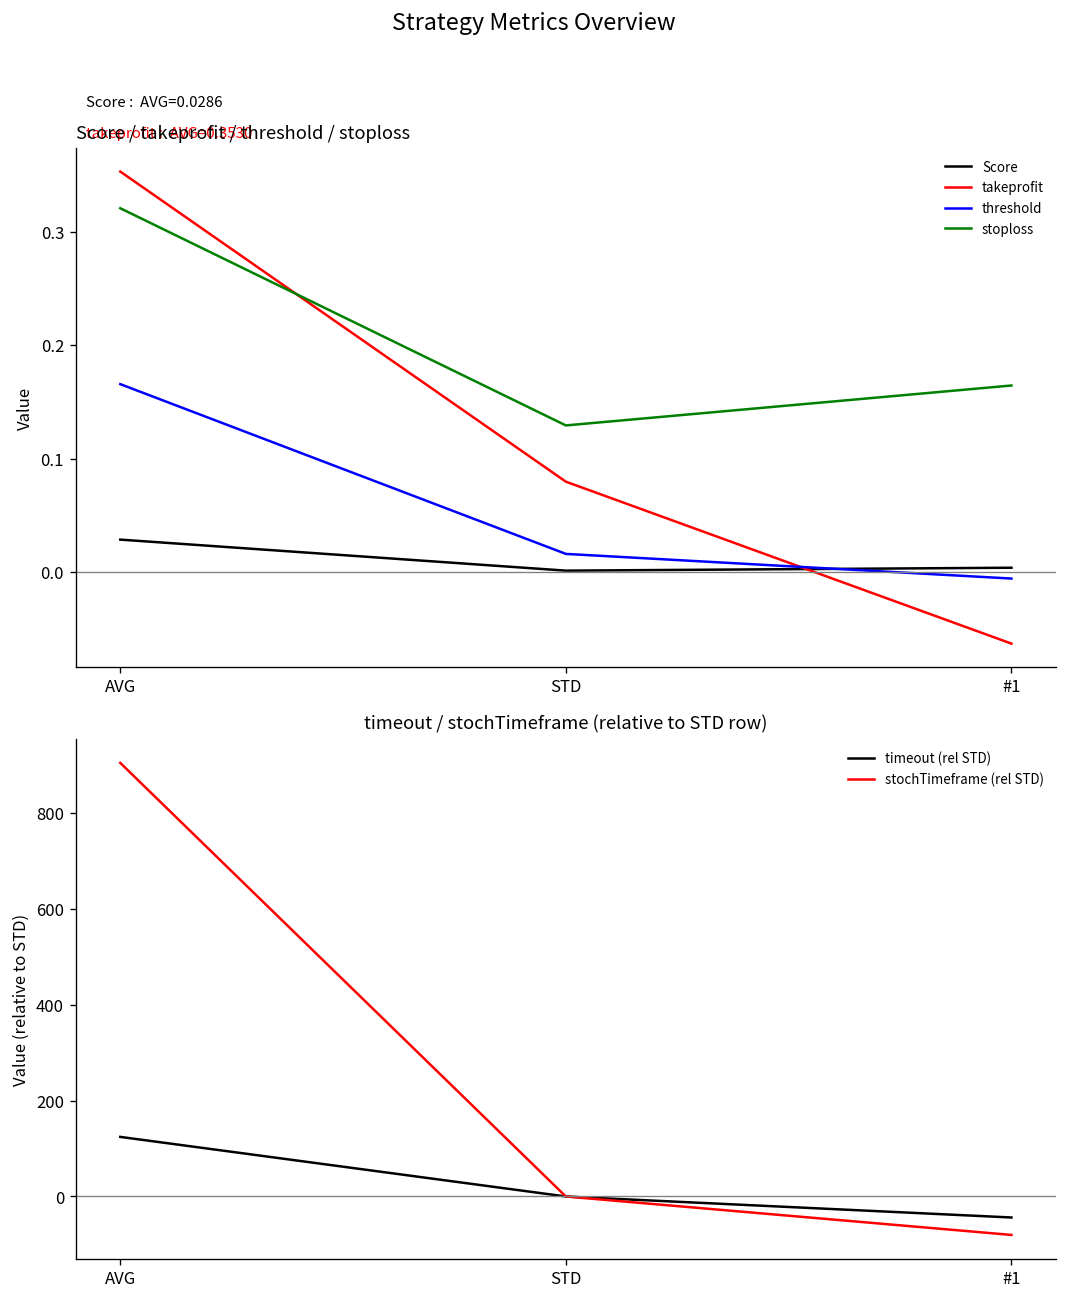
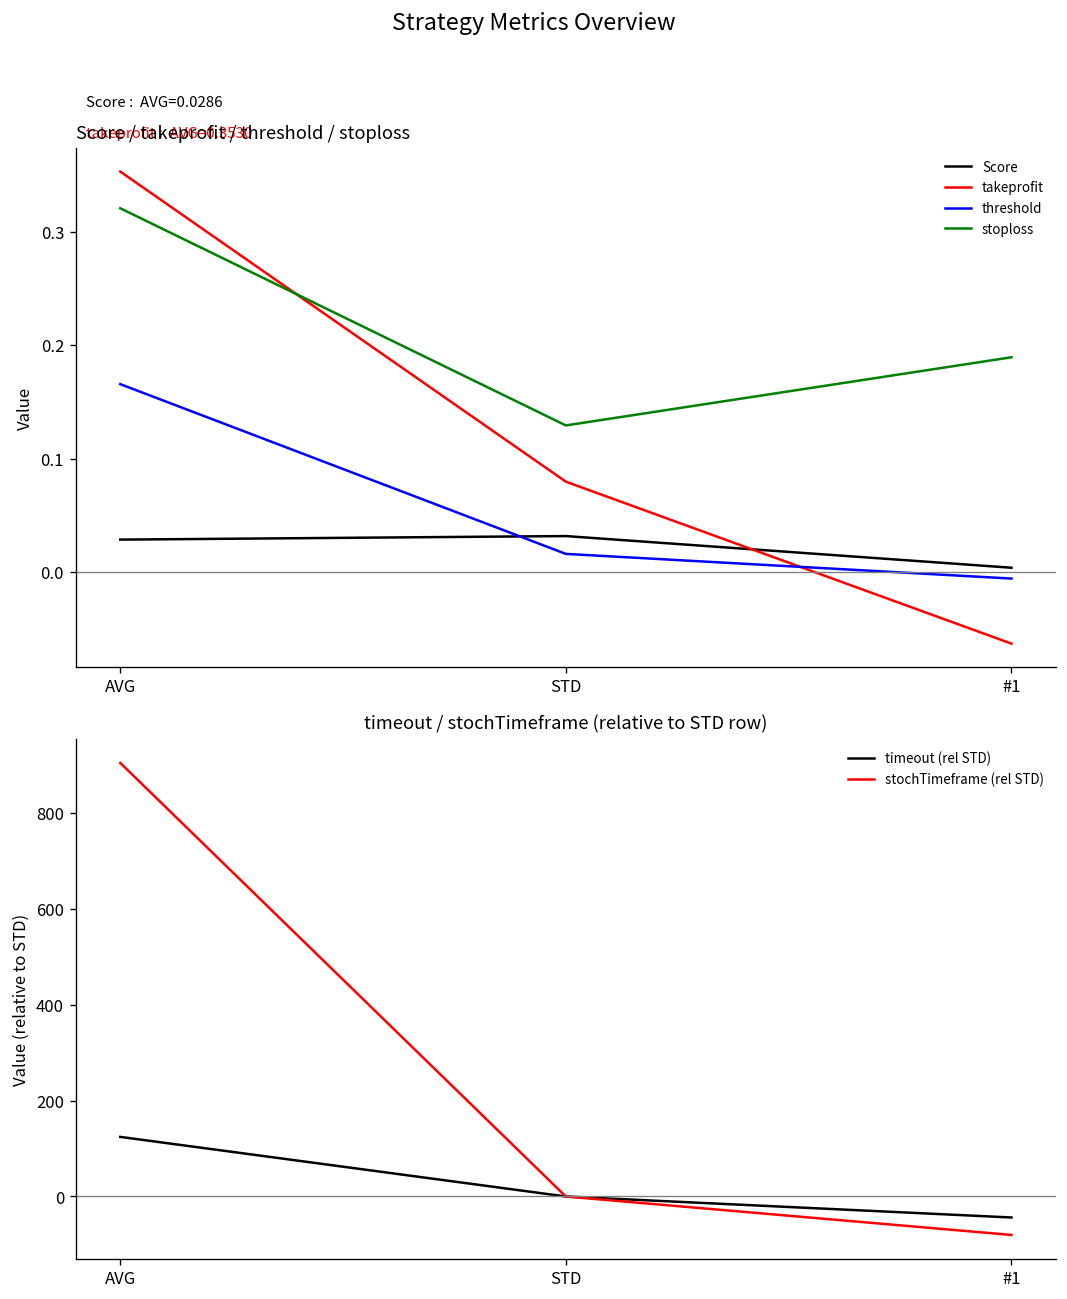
  {
    "Score / takeprofit / threshold / stoploss": {
      "Score": {
        "AVG": 0.03,
-       "STD": 0.00,
+       "STD": 0.03,
        "#1": 0.00
      },
      "takeprofit": {
        "AVG": 0.35,
        "STD": 0.08,
        "#1": -0.06
      },
      "threshold": {
        "AVG": 0.17,
        "STD": 0.02,
        "#1": -0.01
      },
      "stoploss": {
        "AVG": 0.32,
        "STD": 0.13,
-       "#1": 0.16
+       "#1": 0.19
      }
    },
    "timeout / stochTimeframe (relative to STD row)": {
      "timeout (rel STD)": {
        "AVG": 120,
        "#1": -40
      },
      "stochTimeframe (rel STD)": {
        "AVG": 900,
        "#1": -80
      }
    }
  }
